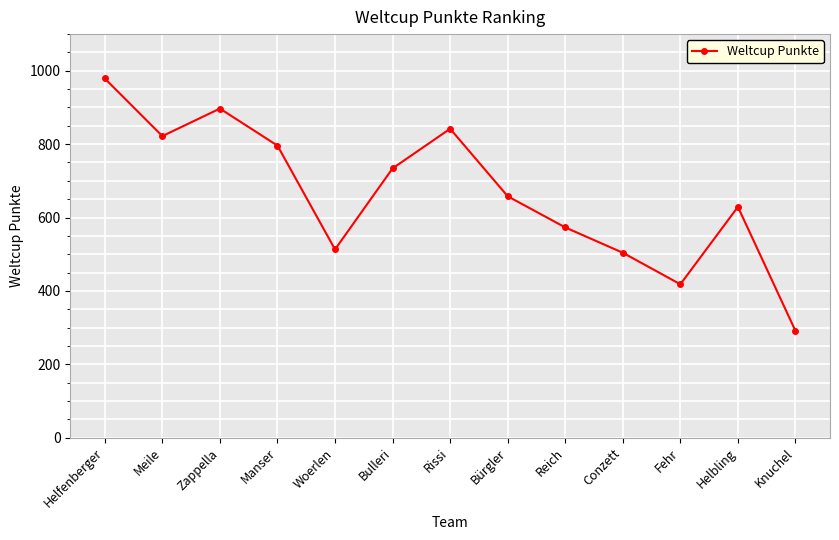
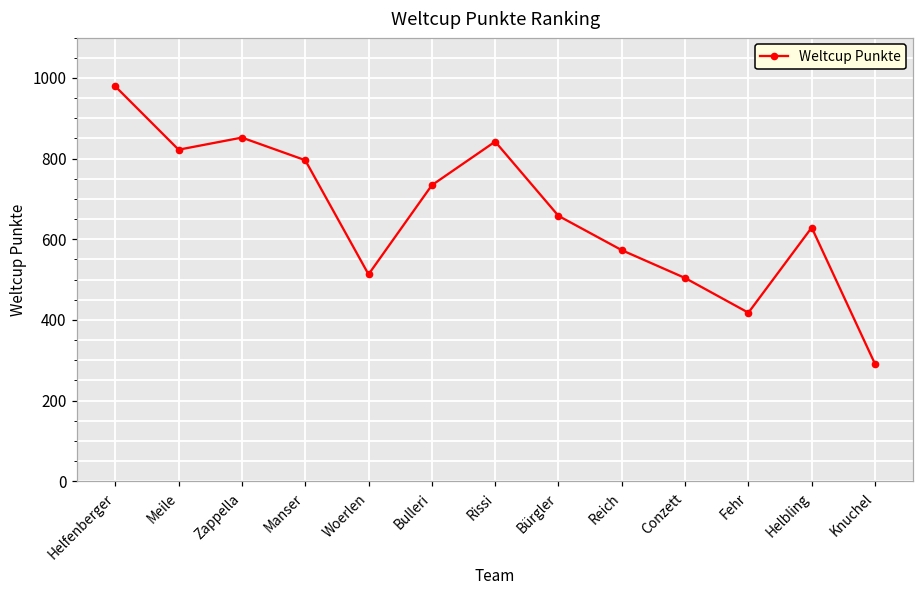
  {
    "Helfenberger": 980,
    "Meile": 820,
-   "Zappella": 900,
+   "Zappella": 850,
    "Manser": 800,
    "Woerlen": 510,
    "Bulleri": 730,
    "Rissi": 840,
    "Bürgler": 660,
    "Reich": 570,
    "Conzett": 500,
    "Fehr": 420,
    "Helbling": 630,
    "Knuchel": 290
  }
